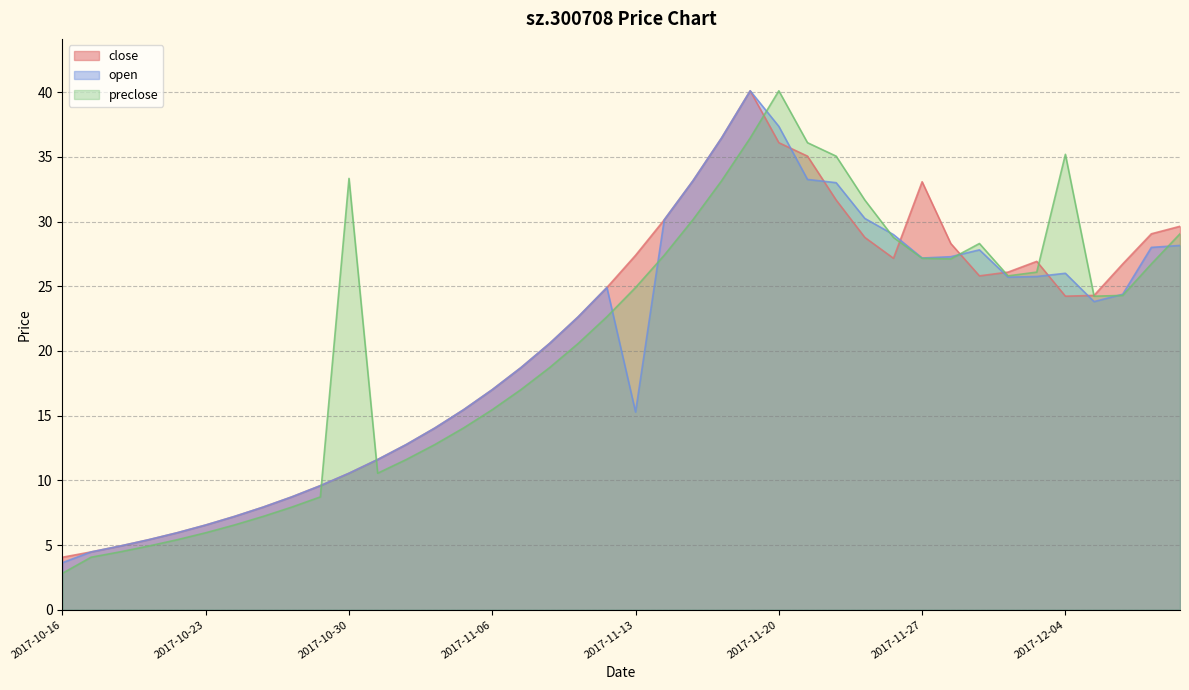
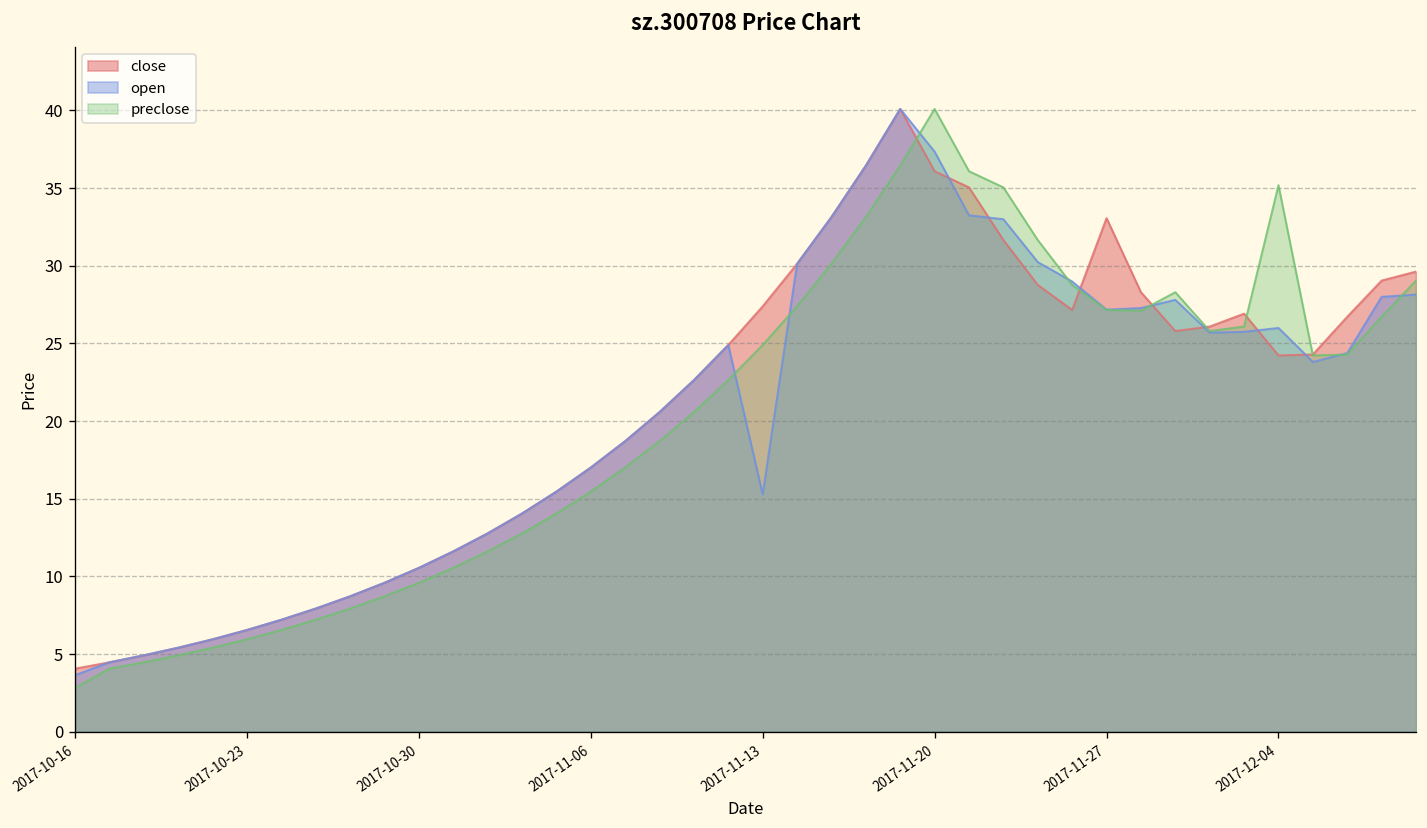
  {
    "close": {
      "2017-10-16": 4.1,
      "2017-11-13": 27.4,
      "2017-11-20": 36.1,
      "2017-11-27": 33.1,
      "2017-12-04": 24.2
    },
    "open": {
      "2017-10-16": 3.6,
      "2017-11-13": 15.3,
      "2017-11-20": 37.4,
      "2017-12-04": 26.0
    },
    "preclose": {
      "2017-10-16": 2.8,
      "2017-10-23": 6.0,
-     "2017-10-30": 33.3,
+     "2017-10-30": 9.6,
      "2017-11-06": 15.5,
      "2017-11-13": 24.9,
      "2017-11-20": 40.1,
      "2017-12-04": 35.2
    }
  }
